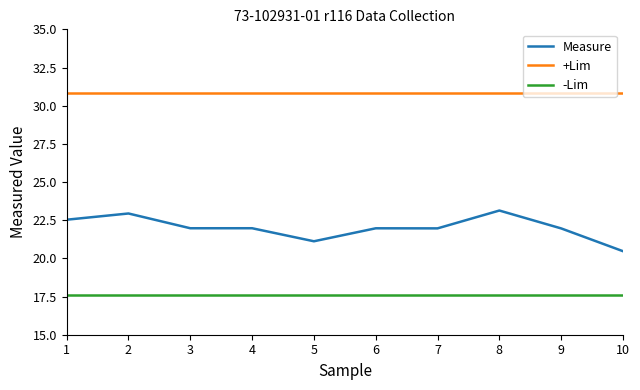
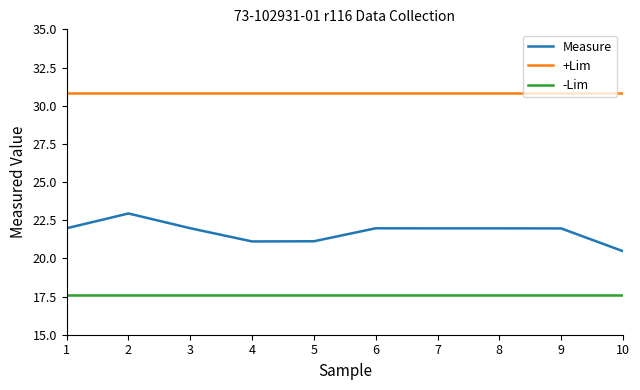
  {
    "Measure": {
-     "1": 22.5,
+     "1": 22.0,
      "2": 22.9,
      "3": 22.0,
-     "4": 22.0,
+     "4": 21.1,
      "5": 21.1,
      "6": 22.0,
      "7": 22.0,
-     "8": 23.1,
+     "8": 22.0,
      "9": 22.0,
      "10": 20.5
    },
    "+Lim": {
      "1": 30.8,
      "2": 30.8,
      "3": 30.8,
      "4": 30.8,
      "5": 30.8,
      "6": 30.8,
      "7": 30.8,
      "8": 30.8,
      "10": 30.8
    },
    "-Lim": {
      "1": 17.6,
      "2": 17.6,
      "3": 17.6,
      "4": 17.6,
      "5": 17.6,
      "6": 17.6,
      "7": 17.6,
      "8": 17.6,
      "9": 17.6,
      "10": 17.6
    }
  }
